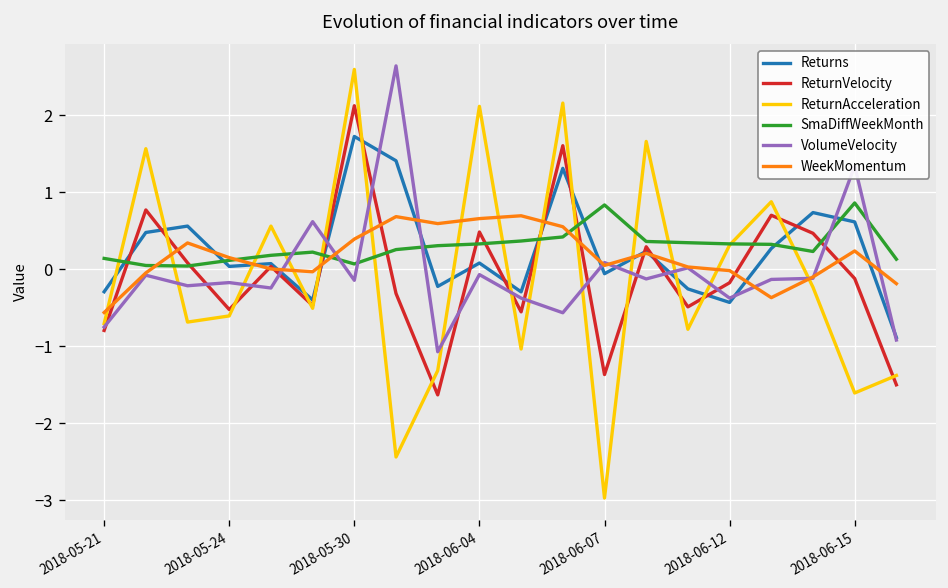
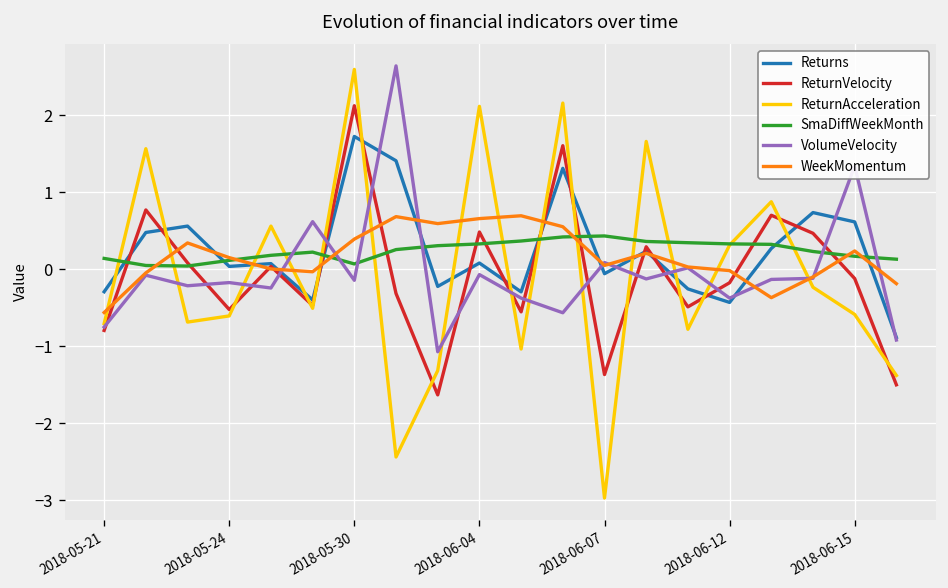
  {
    "Returns": {
      "2018-05-21": -0.3,
      "2018-05-24": 0.0,
      "2018-05-30": 1.7,
      "2018-06-04": 0.1,
      "2018-06-07": -0.1,
      "2018-06-12": -0.4,
      "2018-06-15": 0.6
    },
    "ReturnVelocity": {
      "2018-05-21": -0.8,
      "2018-05-24": -0.5,
      "2018-05-30": 2.1,
      "2018-06-04": 0.5,
      "2018-06-07": -1.4,
      "2018-06-12": -0.2,
      "2018-06-15": -0.1
    },
    "ReturnAcceleration": {
      "2018-05-21": -0.7,
      "2018-05-24": -0.6,
      "2018-05-30": 2.6,
      "2018-06-04": 2.1,
      "2018-06-07": -3.0,
-     "2018-06-15": -1.6
+     "2018-06-15": -0.6
    },
    "SmaDiffWeekMonth": {
      "2018-05-21": 0.1,
      "2018-05-30": 0.1,
      "2018-06-04": 0.3,
-     "2018-06-07": 0.8,
-     "2018-06-15": 0.9
+     "2018-06-07": 0.4,
+     "2018-06-15": 0.2
    },
    "VolumeVelocity": {
      "2018-05-21": -0.8,
      "2018-05-24": -0.2,
      "2018-05-30": -0.1,
      "2018-06-04": -0.1,
      "2018-06-12": -0.4
    },
    "WeekMomentum": {
      "2018-05-21": -0.6,
      "2018-05-30": 0.4,
      "2018-06-04": 0.7,
      "2018-06-12": 0.0,
      "2018-06-15": 0.2
    }
  }
